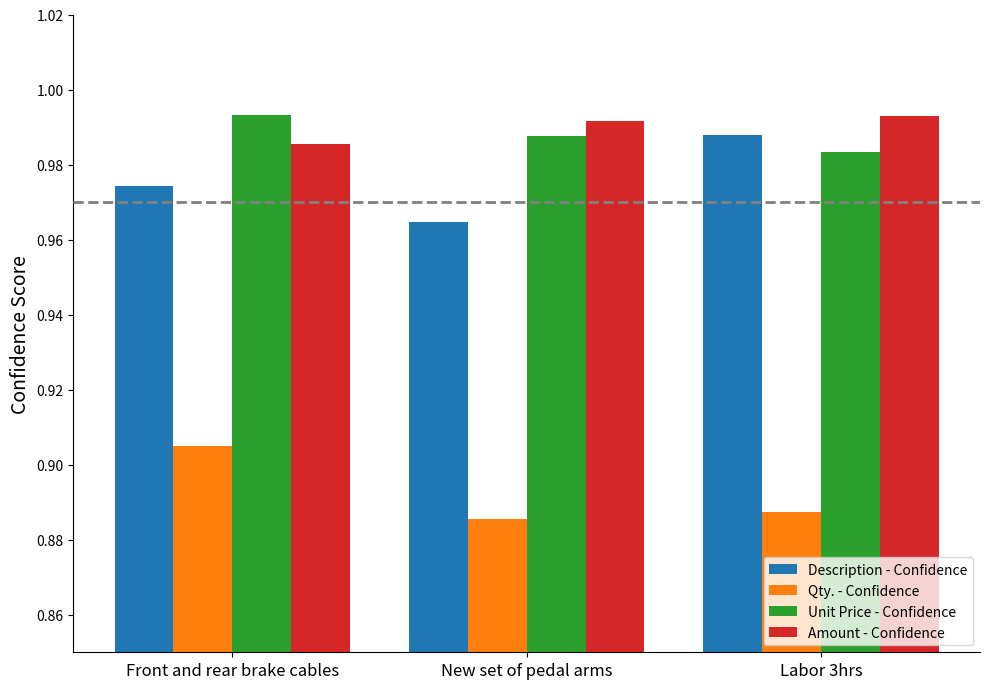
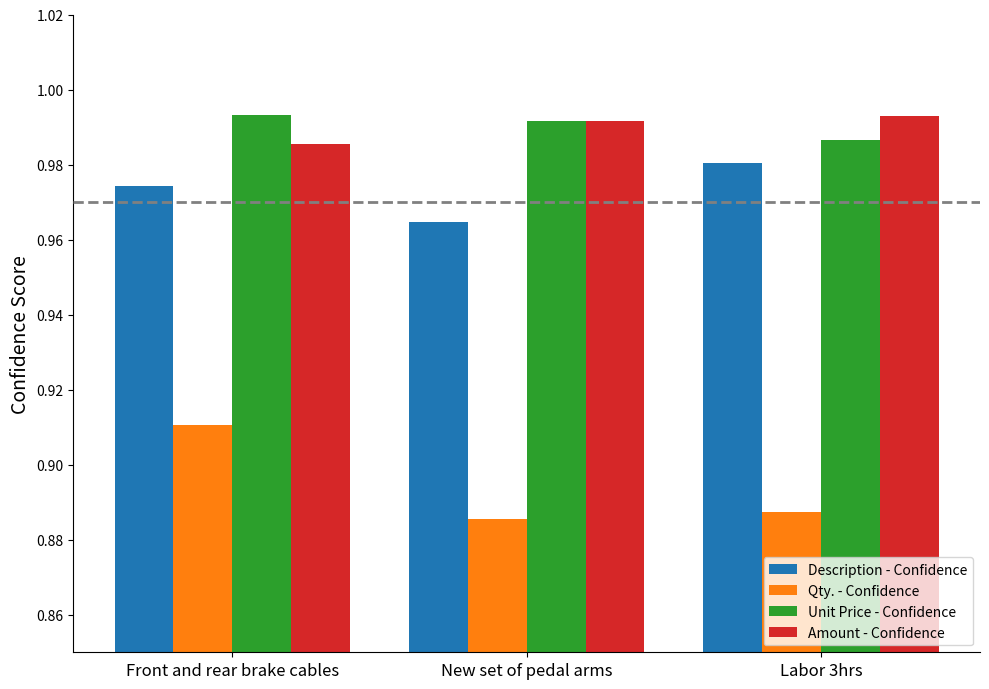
  {
    "Description - Confidence": {
      "Front and rear brake cables": 0.974,
      "New set of pedal arms": 0.965,
-     "Labor 3hrs": 0.988
+     "Labor 3hrs": 0.980
    },
    "Qty. - Confidence": {
-     "Front and rear brake cables": 0.905,
+     "Front and rear brake cables": 0.911,
      "New set of pedal arms": 0.885,
      "Labor 3hrs": 0.888
    },
    "Unit Price - Confidence": {
      "Front and rear brake cables": 0.993,
-     "New set of pedal arms": 0.988,
-     "Labor 3hrs": 0.983
+     "New set of pedal arms": 0.992,
+     "Labor 3hrs": 0.987
    },
    "Amount - Confidence": {
      "Front and rear brake cables": 0.986,
      "New set of pedal arms": 0.992,
      "Labor 3hrs": 0.993
    }
  }
